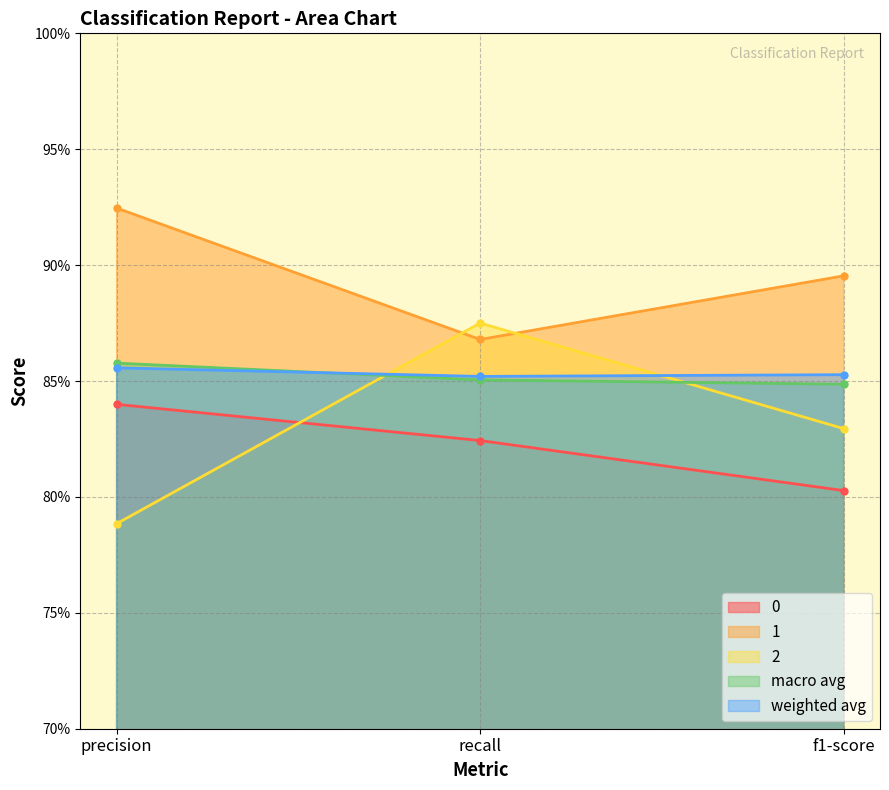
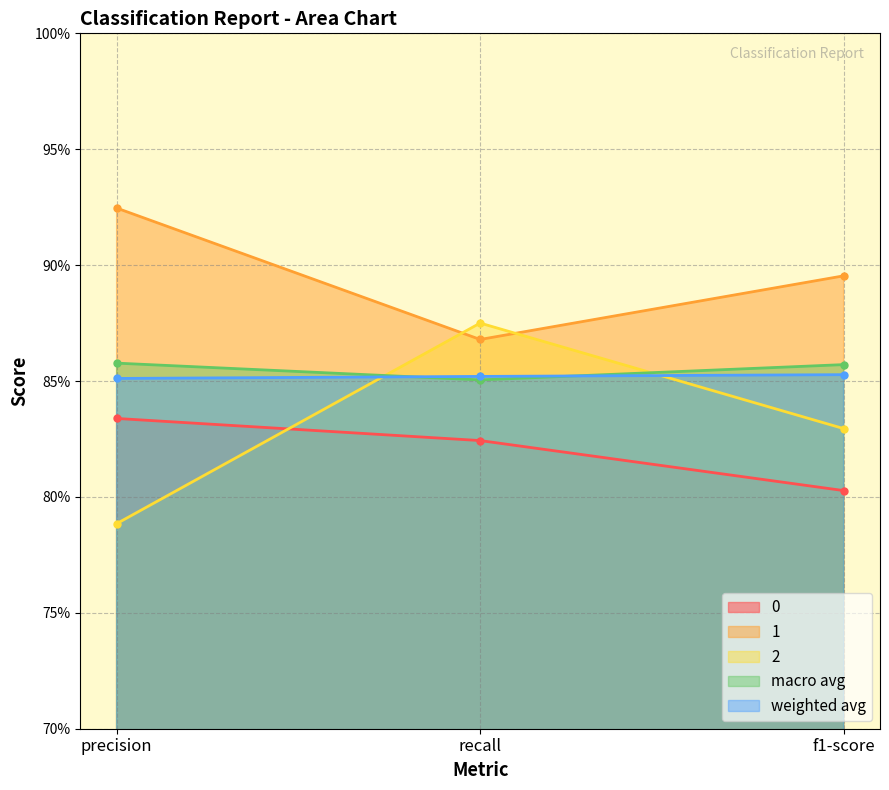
  {
    "0": {
-     "precision": "84.0%",
+     "precision": "83.4%",
      "recall": "82.4%",
      "f1-score": "80.3%"
    },
    "macro avg": {
      "precision": "85.8%",
      "recall": "85.0%",
-     "f1-score": "84.9%"
+     "f1-score": "85.7%"
    },
    "weighted avg": {
-     "precision": "85.6%",
+     "precision": "85.1%",
      "recall": "85.2%",
      "f1-score": "85.3%"
    }
  }
